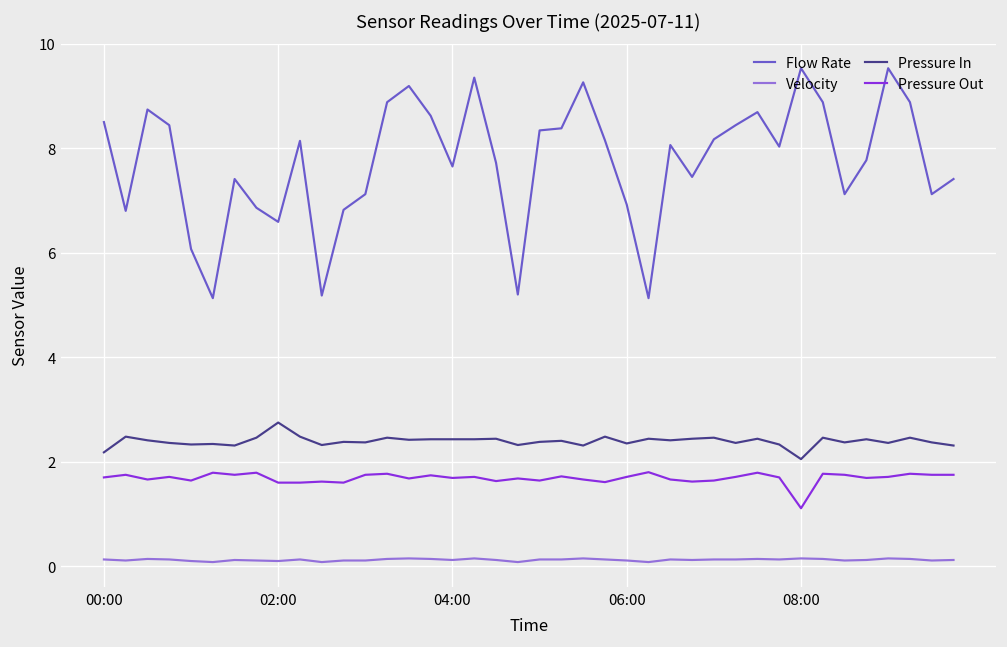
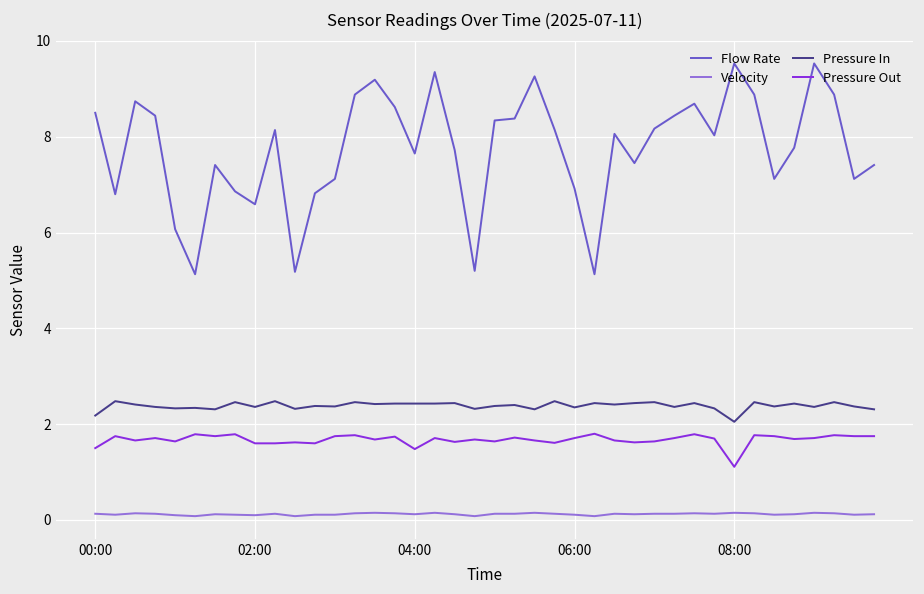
  {
    "Pressure In": {
      "00:00": 2.2,
-     "02:00": 2.8,
+     "02:00": 2.4,
      "04:00": 2.4,
      "06:00": 2.4,
      "08:00": 2.1
    },
    "Pressure Out": {
-     "00:00": 1.7,
+     "00:00": 1.5,
      "02:00": 1.6,
-     "04:00": 1.7,
+     "04:00": 1.5,
      "06:00": 1.7,
      "08:00": 1.1
    }
  }
